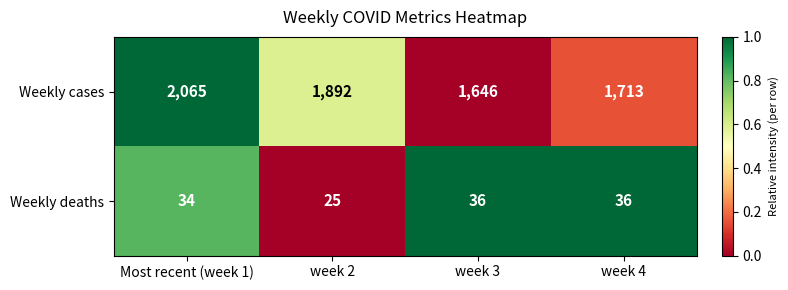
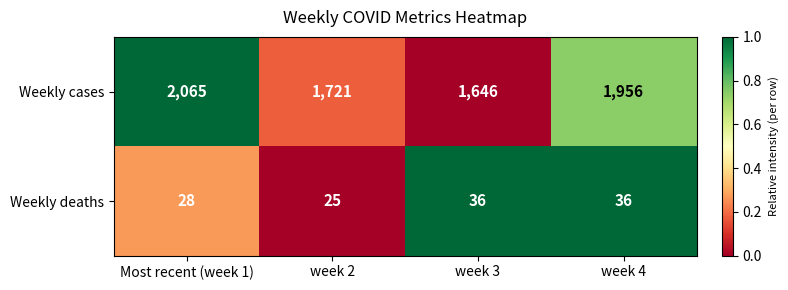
  {
    "Weekly cases": {
      "Most recent (week 1)": "2,065",
-     "week 2": "1,892",
+     "week 2": "1,721",
      "week 3": "1,646",
-     "week 4": "1,713"
+     "week 4": "1,956"
    },
    "Weekly deaths": {
-     "Most recent (week 1)": "34",
+     "Most recent (week 1)": "28",
      "week 2": "25",
      "week 3": "36",
      "week 4": "36"
    }
  }
